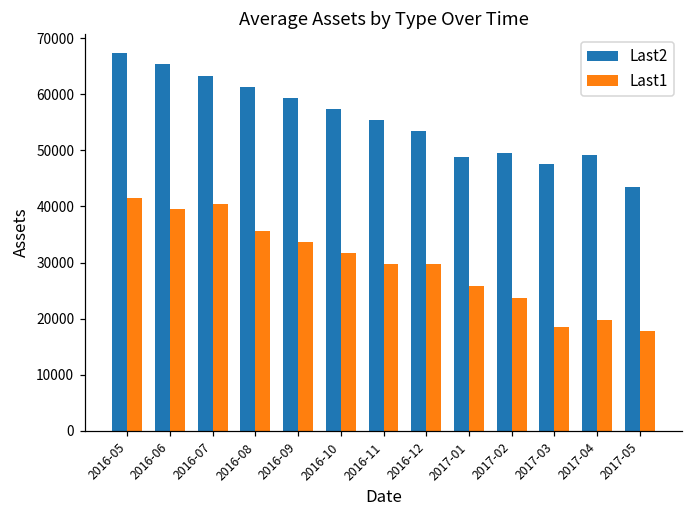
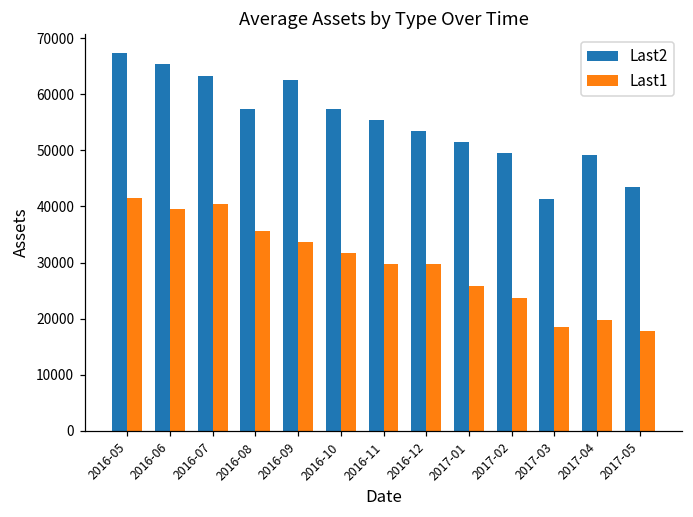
  {
    "Last2": {
      "2016-05": 67000,
      "2016-06": 65000,
      "2016-07": 63000,
-     "2016-08": 61000,
-     "2016-09": 59000,
+     "2016-08": 57000,
+     "2016-09": 63000,
      "2016-10": 57000,
      "2016-11": 55000,
      "2016-12": 53000,
-     "2017-01": 49000,
+     "2017-01": 51000,
      "2017-02": 49000,
-     "2017-03": 48000,
+     "2017-03": 41000,
      "2017-04": 49000,
      "2017-05": 44000
    },
    "Last1": {
      "2016-05": 42000,
      "2016-06": 40000,
      "2016-07": 41000,
      "2016-08": 36000,
      "2016-09": 34000,
      "2016-10": 32000,
      "2016-11": 30000,
      "2016-12": 30000,
      "2017-01": 26000,
      "2017-02": 24000,
      "2017-03": 18000,
      "2017-04": 20000,
      "2017-05": 18000
    }
  }
